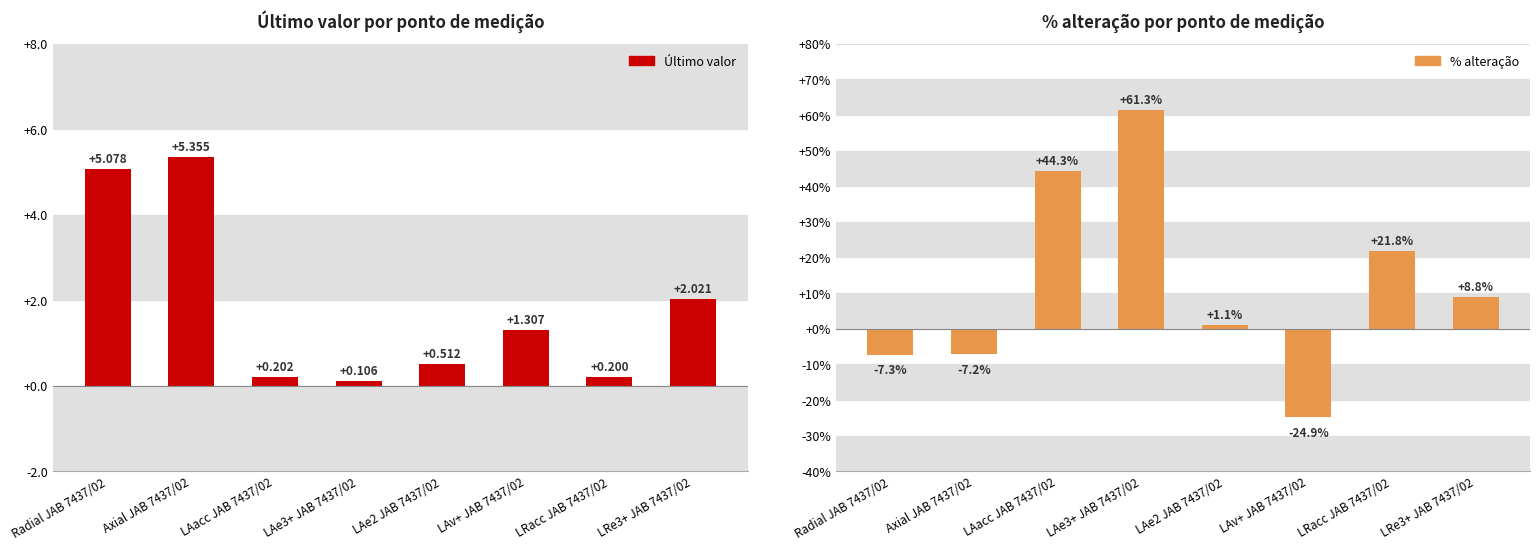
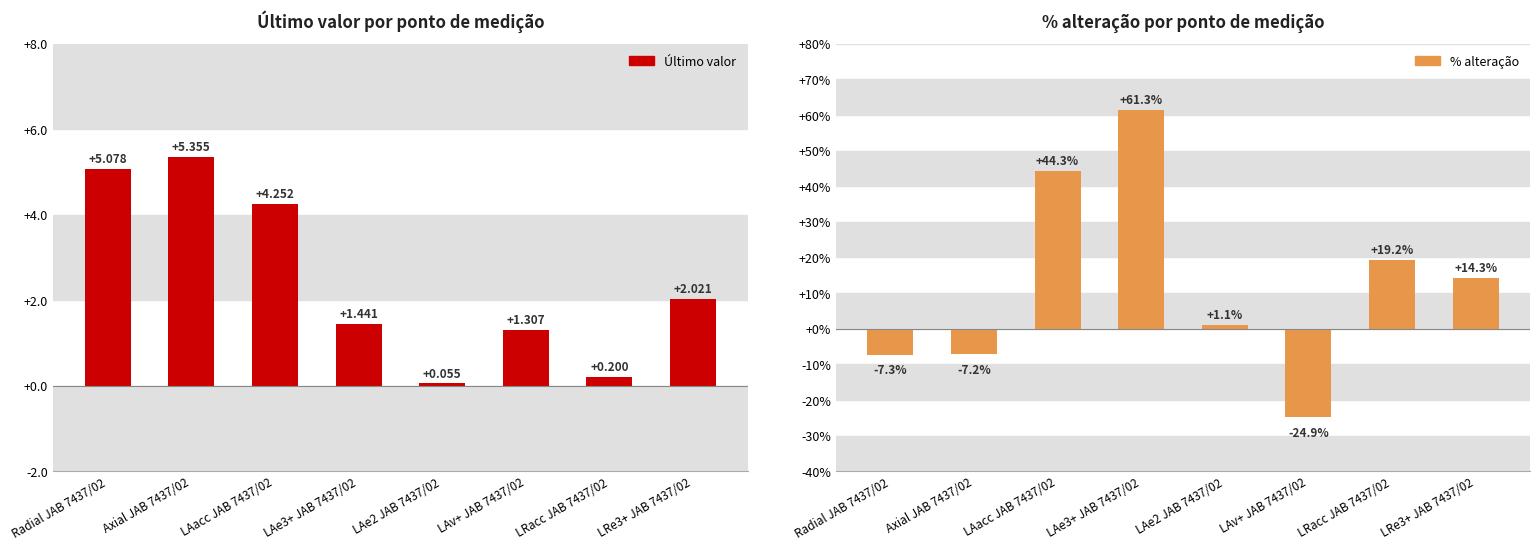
  {
    "Último valor por ponto de medição": {
      "Radial JAB 7437/02": "+5.078",
      "Axial JAB 7437/02": "+5.355",
-     "LAacc JAB 7437/02": "+0.202",
-     "LAe3+ JAB 7437/02": "+0.106",
-     "LAe2 JAB 7437/02": "+0.512",
+     "LAacc JAB 7437/02": "+4.252",
+     "LAe3+ JAB 7437/02": "+1.441",
+     "LAe2 JAB 7437/02": "+0.055",
      "LAv+ JAB 7437/02": "+1.307",
      "LRacc JAB 7437/02": "+0.200",
      "LRe3+ JAB 7437/02": "+2.021"
    },
    "% alteração por ponto de medição": {
      "Radial JAB 7437/02": "-7.3%",
      "Axial JAB 7437/02": "-7.2%",
      "LAacc JAB 7437/02": "+44.3%",
      "LAe3+ JAB 7437/02": "+61.3%",
      "LAe2 JAB 7437/02": "+1.1%",
      "LAv+ JAB 7437/02": "-24.9%",
-     "LRacc JAB 7437/02": "+21.8%",
-     "LRe3+ JAB 7437/02": "+8.8%"
+     "LRacc JAB 7437/02": "+19.2%",
+     "LRe3+ JAB 7437/02": "+14.3%"
    }
  }
